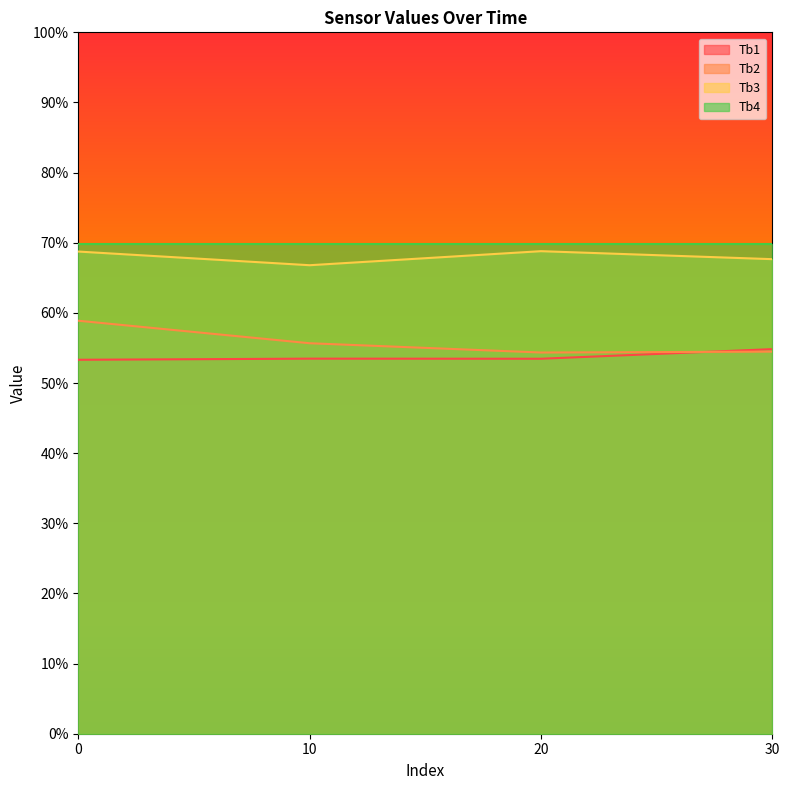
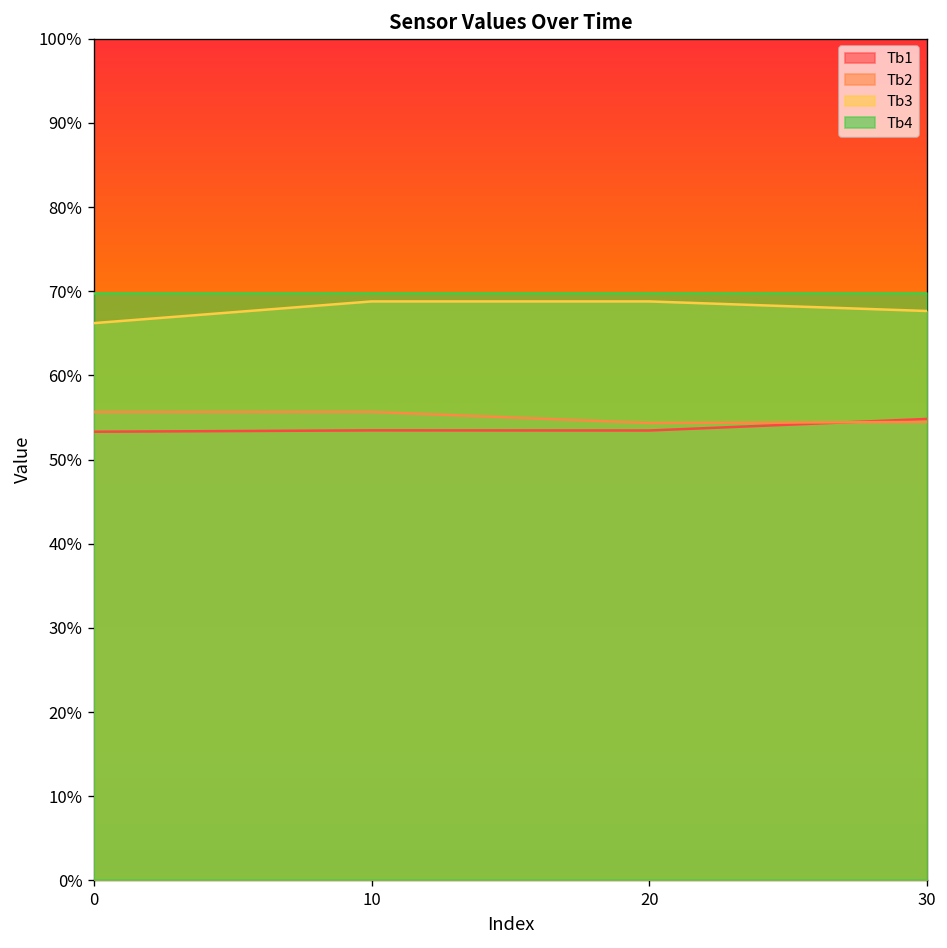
  {
    "Tb1": {
      "0": "53%",
      "10": "53%",
      "20": "53%"
    },
    "Tb2": {
-     "0": "59%",
+     "0": "56%",
      "10": "56%",
      "20": "54%"
    },
    "Tb3": {
-     "0": "69%",
-     "10": "67%",
+     "0": "66%",
+     "10": "69%",
      "20": "69%",
      "30": "68%"
    },
    "Tb4": {
      "0": "70%",
      "10": "70%",
      "20": "70%",
      "30": "70%"
    }
  }
